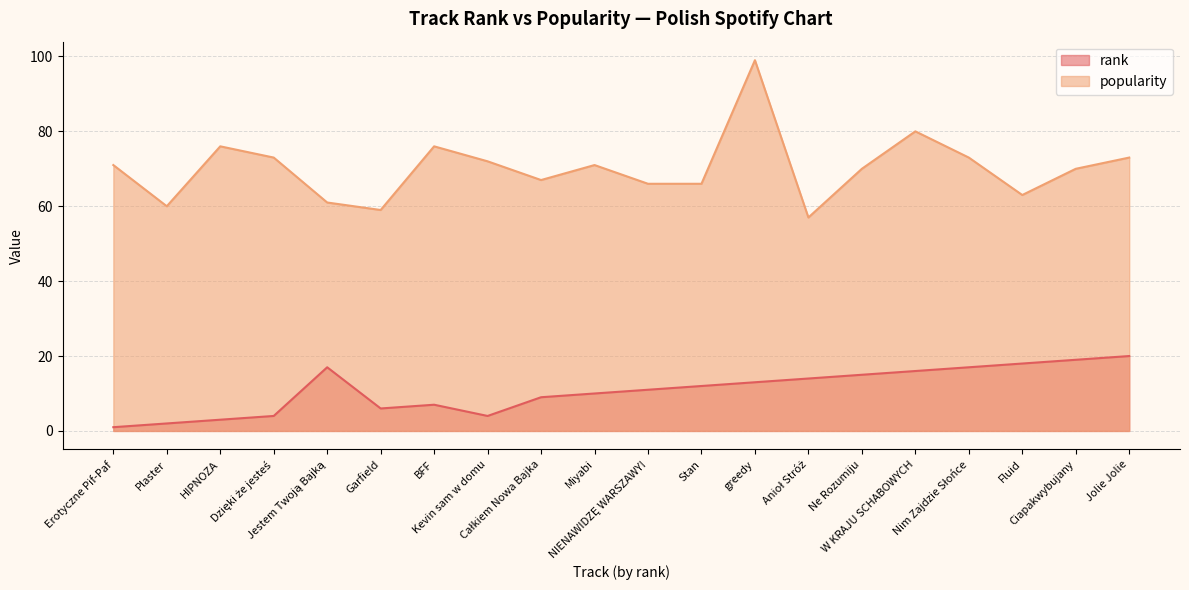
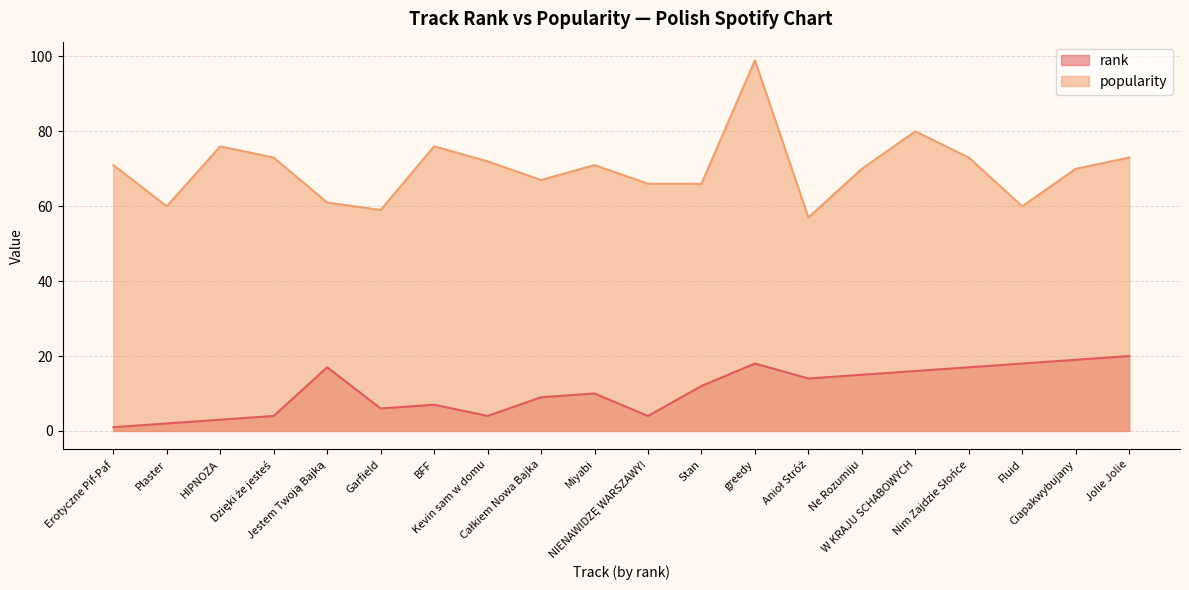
  {
    "rank": {
      "Erotyczne Pif-Paf": 1,
      "Plaster": 2,
      "HIPNOZA": 3,
      "Dzięki że jesteś": 4,
      "Jestem Twoją Bajką": 17,
      "Garfield": 6,
      "BFF": 7,
      "Kevin sam w domu": 4,
      "Całkiem Nowa Bajka": 9,
      "Miyabi": 10,
-     "NIENAWIDZĘ WARSZAWY!": 11,
+     "NIENAWIDZĘ WARSZAWY!": 4,
      "Stan": 12,
-     "greedy": 13,
+     "greedy": 18,
      "Anioł Stróż": 14,
      "Ne Rozumiju": 15,
      "W KRAJU SCHABOWYCH": 16,
      "Nim Zajdzie Słońce": 17,
      "Fluid": 18,
      "Ciapakwybujany": 19,
      "Jolie Jolie": 20
    },
    "popularity": {
      "Erotyczne Pif-Paf": 71,
      "Plaster": 60,
      "HIPNOZA": 76,
      "Dzięki że jesteś": 73,
      "Jestem Twoją Bajką": 61,
      "Garfield": 59,
      "BFF": 76,
      "Kevin sam w domu": 72,
      "Całkiem Nowa Bajka": 67,
      "Miyabi": 71,
      "NIENAWIDZĘ WARSZAWY!": 66,
      "Stan": 66,
      "greedy": 99,
      "Anioł Stróż": 57,
      "Ne Rozumiju": 70,
      "W KRAJU SCHABOWYCH": 80,
      "Nim Zajdzie Słońce": 73,
-     "Fluid": 63,
+     "Fluid": 60,
      "Ciapakwybujany": 70,
      "Jolie Jolie": 73
    }
  }
